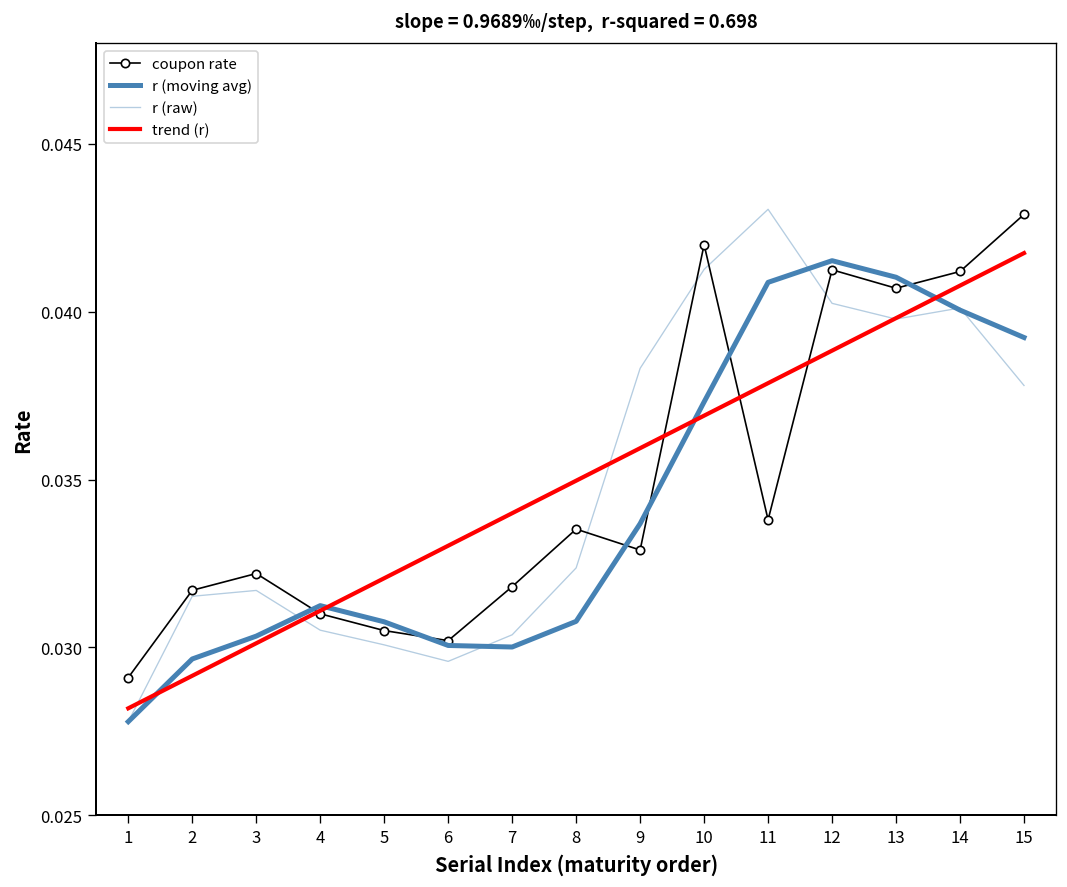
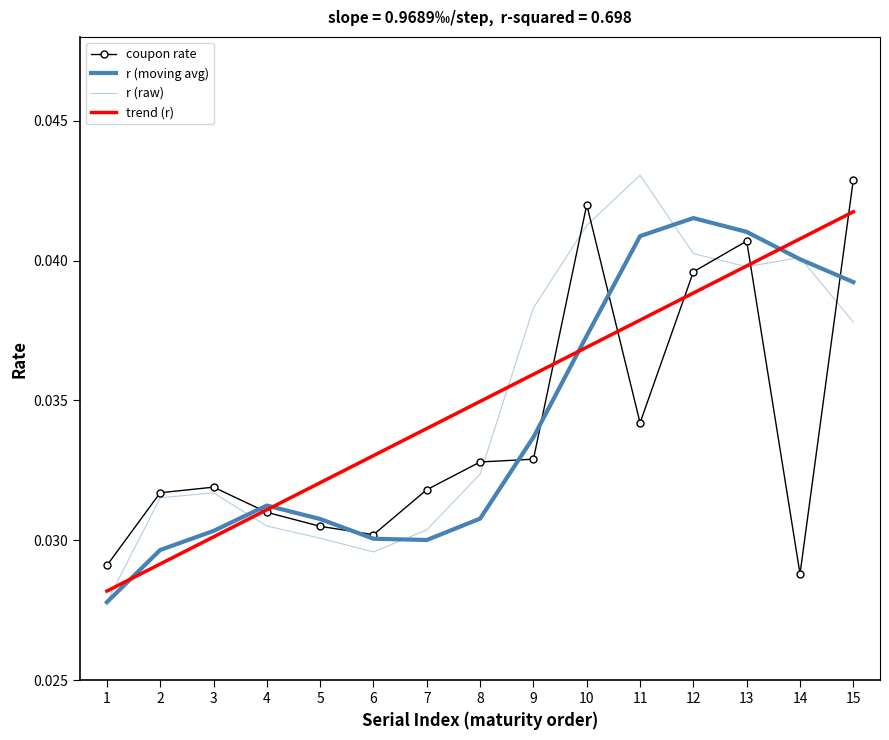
  {
    "coupon rate": {
      "1": 0.0291,
      "2": 0.0317,
-     "3": 0.0322,
+     "3": 0.0319,
      "5": 0.0305,
      "6": 0.0302,
      "7": 0.0318,
-     "8": 0.0335,
+     "8": 0.0328,
      "9": 0.0329,
      "10": 0.0420,
-     "11": 0.0338,
-     "12": 0.0412,
+     "11": 0.0342,
+     "12": 0.0396,
      "13": 0.0407,
-     "14": 0.0412,
+     "14": 0.0288,
      "15": 0.0429
    },
    "trend (r)": {
      "1": 0.0282,
      "2": 0.0292,
      "3": 0.0301,
      "5": 0.0321,
      "6": 0.0330,
      "7": 0.0340,
      "8": 0.0350,
      "9": 0.0359,
      "10": 0.0369,
      "11": 0.0379,
      "12": 0.0388,
      "14": 0.0408,
      "15": 0.0417
    }
  }
